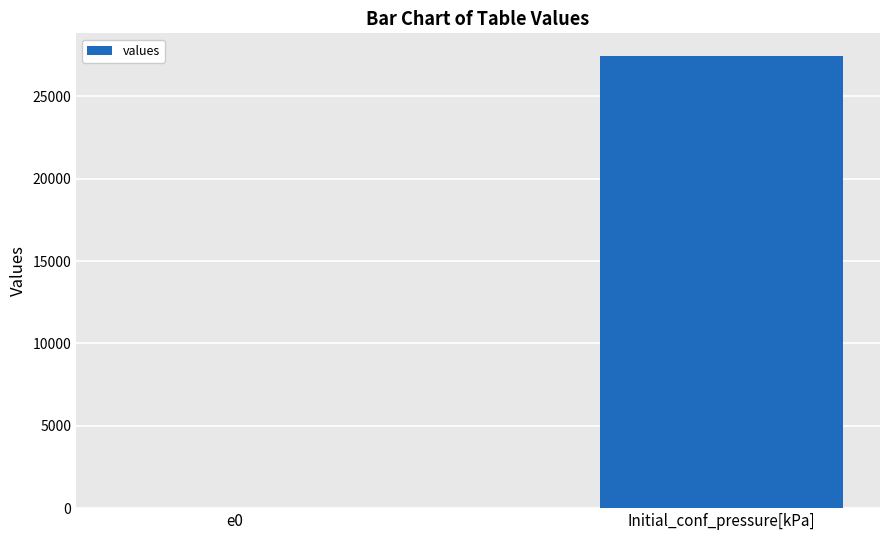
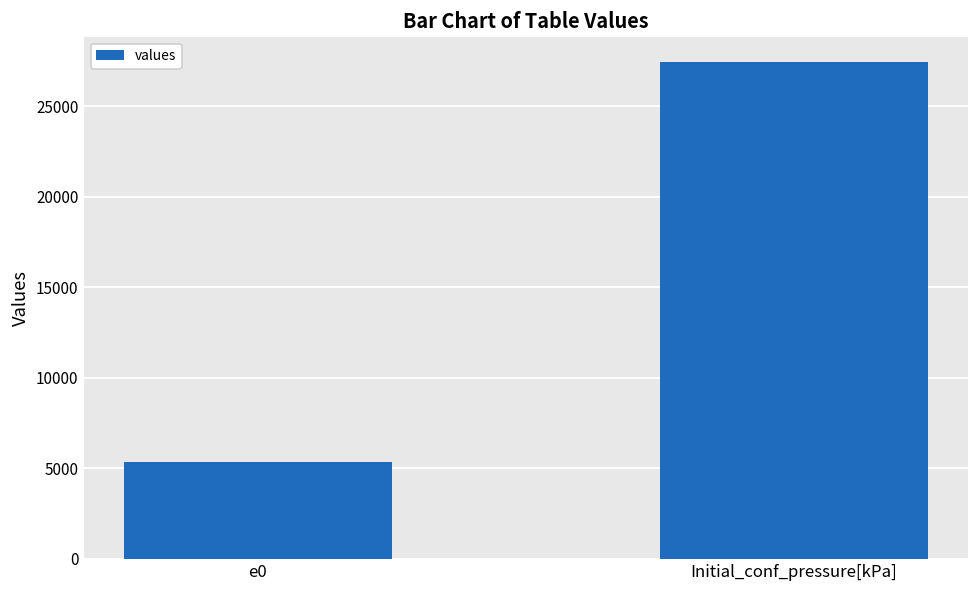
  {
-   "e0": 0,
+   "e0": 5300,
    "Initial_conf_pressure[kPa]": 27500
  }
